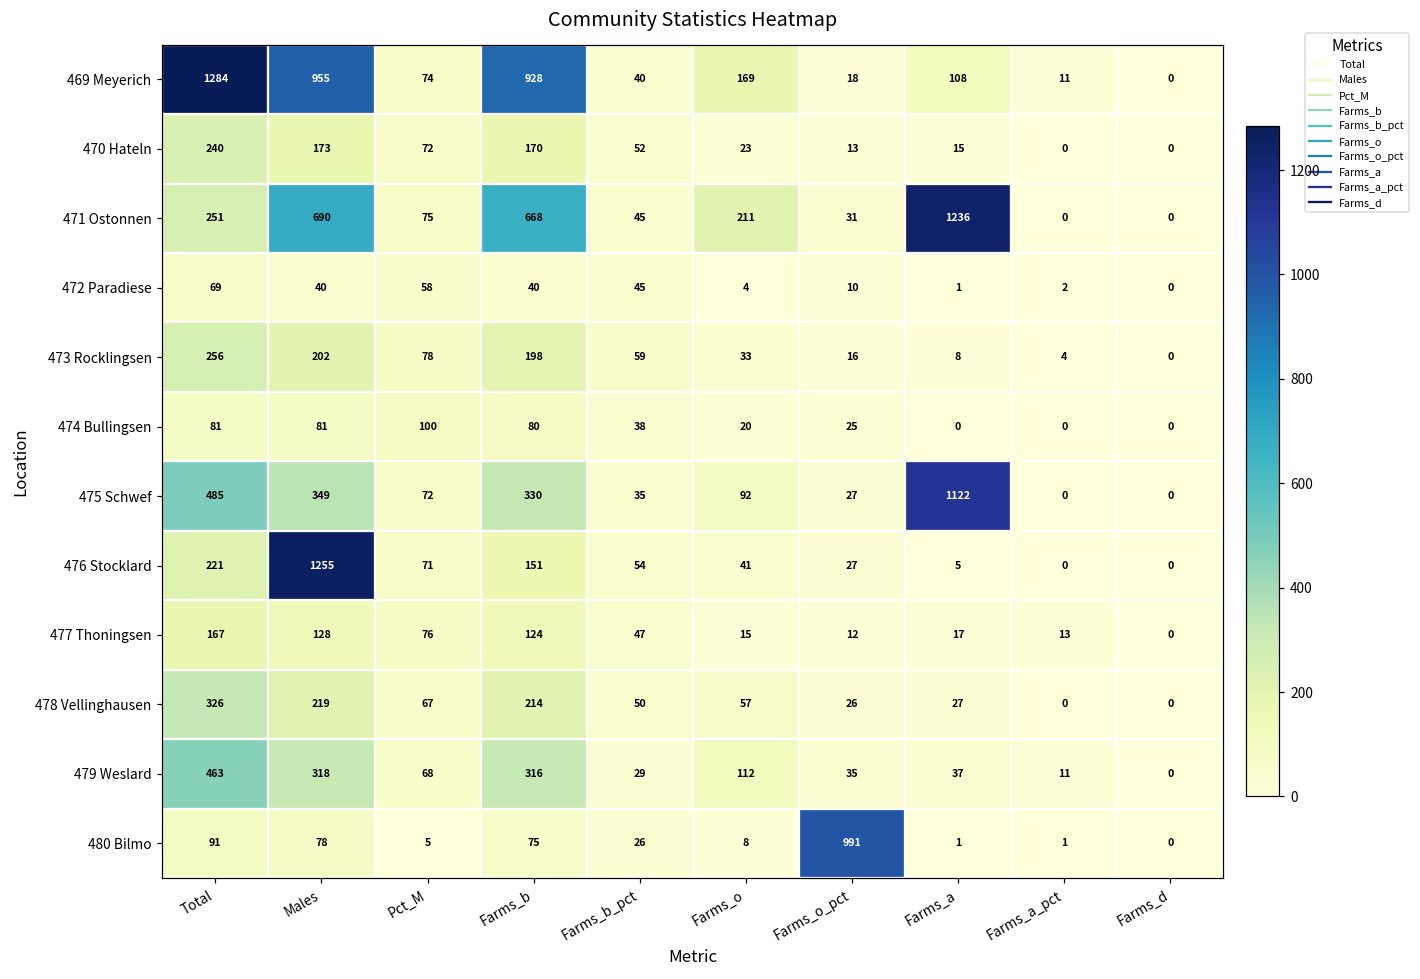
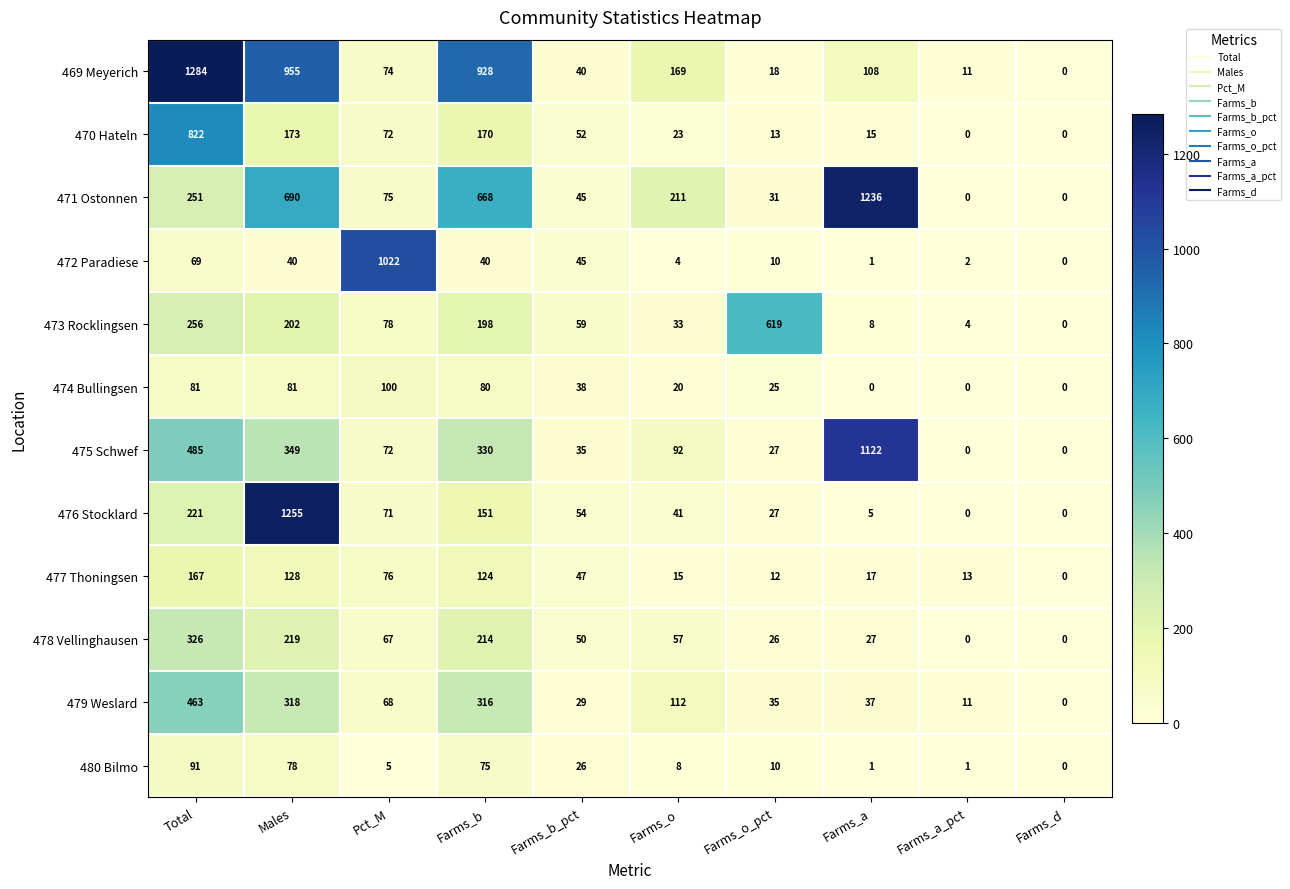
  {
    "469 Meyerich": {
      "Total": 1284,
      "Males": 955,
      "Pct_M": 74,
      "Farms_b": 928,
      "Farms_b_pct": 40,
      "Farms_o": 169,
      "Farms_o_pct": 18,
      "Farms_a": 108,
      "Farms_a_pct": 11,
      "Farms_d": 0
    },
    "470 Hateln": {
-     "Total": 240,
+     "Total": 822,
      "Males": 173,
      "Pct_M": 72,
      "Farms_b": 170,
      "Farms_b_pct": 52,
      "Farms_o": 23,
      "Farms_o_pct": 13,
      "Farms_a": 15,
      "Farms_a_pct": 0,
      "Farms_d": 0
    },
    "471 Ostonnen": {
      "Total": 251,
      "Males": 690,
      "Pct_M": 75,
      "Farms_b": 668,
      "Farms_b_pct": 45,
      "Farms_o": 211,
      "Farms_o_pct": 31,
      "Farms_a": 1236,
      "Farms_a_pct": 0,
      "Farms_d": 0
    },
    "472 Paradiese": {
      "Total": 69,
      "Males": 40,
-     "Pct_M": 58,
+     "Pct_M": 1022,
      "Farms_b": 40,
      "Farms_b_pct": 45,
      "Farms_o": 4,
      "Farms_o_pct": 10,
      "Farms_a": 1,
      "Farms_a_pct": 2,
      "Farms_d": 0
    },
    "473 Rocklingsen": {
      "Total": 256,
      "Males": 202,
      "Pct_M": 78,
      "Farms_b": 198,
      "Farms_b_pct": 59,
      "Farms_o": 33,
-     "Farms_o_pct": 16,
+     "Farms_o_pct": 619,
      "Farms_a": 8,
      "Farms_a_pct": 4,
      "Farms_d": 0
    },
    "474 Bullingsen": {
      "Total": 81,
      "Males": 81,
      "Pct_M": 100,
      "Farms_b": 80,
      "Farms_b_pct": 38,
      "Farms_o": 20,
      "Farms_o_pct": 25,
      "Farms_a": 0,
      "Farms_a_pct": 0,
      "Farms_d": 0
    },
    "475 Schwef": {
      "Total": 485,
      "Males": 349,
      "Pct_M": 72,
      "Farms_b": 330,
      "Farms_b_pct": 35,
      "Farms_o": 92,
      "Farms_o_pct": 27,
      "Farms_a": 1122,
      "Farms_a_pct": 0,
      "Farms_d": 0
    },
    "476 Stocklard": {
      "Total": 221,
      "Males": 1255,
      "Pct_M": 71,
      "Farms_b": 151,
      "Farms_b_pct": 54,
      "Farms_o": 41,
      "Farms_o_pct": 27,
      "Farms_a": 5,
      "Farms_a_pct": 0,
      "Farms_d": 0
    },
    "477 Thoningsen": {
      "Total": 167,
      "Males": 128,
      "Pct_M": 76,
      "Farms_b": 124,
      "Farms_b_pct": 47,
      "Farms_o": 15,
      "Farms_o_pct": 12,
      "Farms_a": 17,
      "Farms_a_pct": 13,
      "Farms_d": 0
    },
    "478 Vellinghausen": {
      "Total": 326,
      "Males": 219,
      "Pct_M": 67,
      "Farms_b": 214,
      "Farms_b_pct": 50,
      "Farms_o": 57,
      "Farms_o_pct": 26,
      "Farms_a": 27,
      "Farms_a_pct": 0,
      "Farms_d": 0
    },
    "479 Weslard": {
      "Total": 463,
      "Males": 318,
      "Pct_M": 68,
      "Farms_b": 316,
      "Farms_b_pct": 29,
      "Farms_o": 112,
      "Farms_o_pct": 35,
      "Farms_a": 37,
      "Farms_a_pct": 11,
      "Farms_d": 0
    },
    "480 Bilmo": {
      "Total": 91,
      "Males": 78,
      "Pct_M": 5,
      "Farms_b": 75,
      "Farms_b_pct": 26,
      "Farms_o": 8,
-     "Farms_o_pct": 991,
+     "Farms_o_pct": 10,
      "Farms_a": 1,
      "Farms_a_pct": 1,
      "Farms_d": 0
    }
  }
